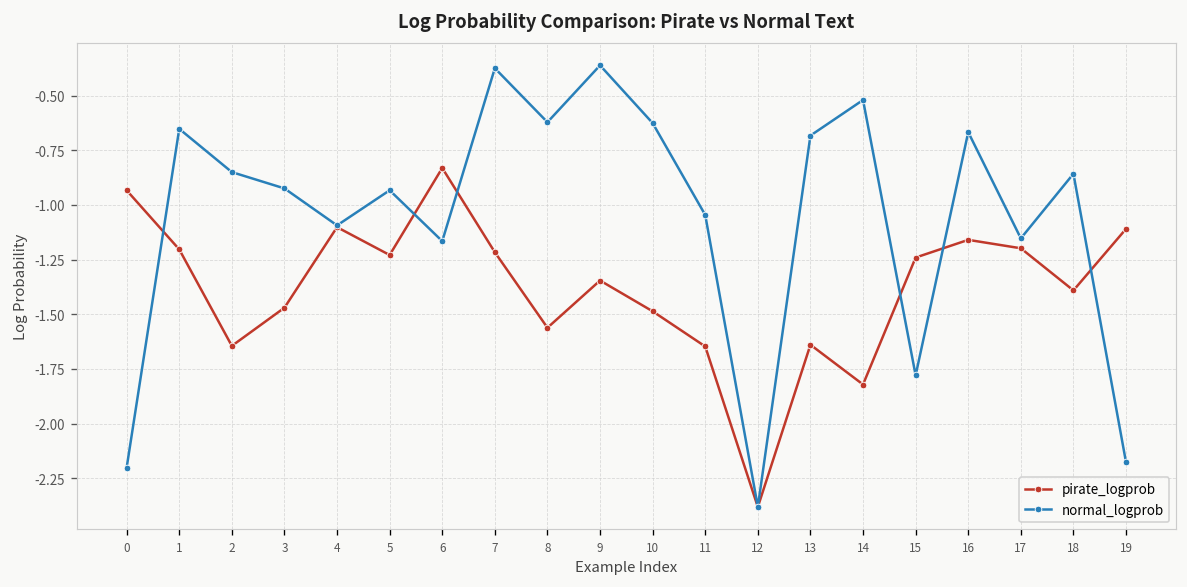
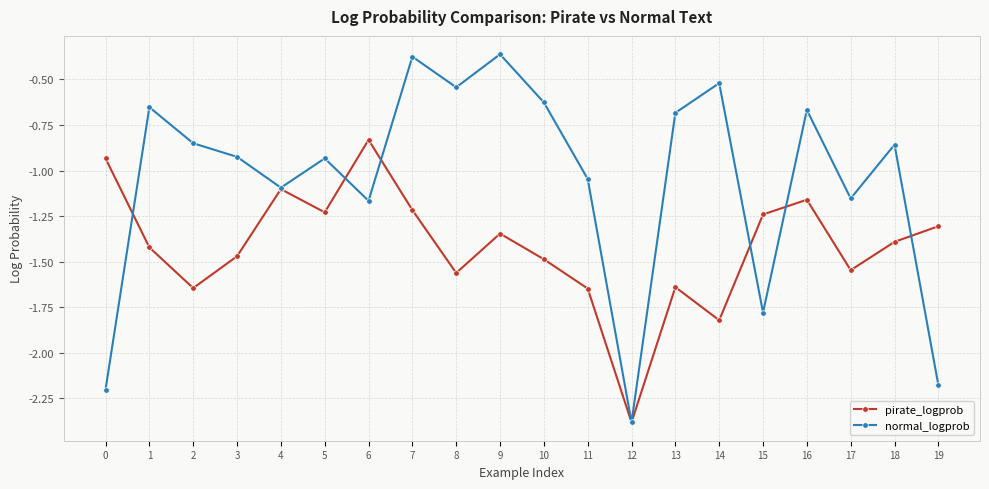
  {
    "pirate_logprob": {
      "0": -0.93,
-     "1": -1.20,
+     "1": -1.42,
      "2": -1.64,
      "3": -1.47,
      "5": -1.23,
      "6": -0.83,
      "7": -1.22,
      "8": -1.56,
      "9": -1.35,
      "10": -1.49,
      "11": -1.65,
      "13": -1.64,
      "14": -1.82,
      "15": -1.24,
      "16": -1.16,
-     "17": -1.20,
+     "17": -1.55,
      "18": -1.39,
-     "19": -1.11
+     "19": -1.31
    },
    "normal_logprob": {
      "0": -2.20,
      "1": -0.65,
      "2": -0.85,
      "3": -0.92,
      "5": -0.93,
      "6": -1.17,
      "7": -0.38,
-     "8": -0.62,
+     "8": -0.54,
      "9": -0.36,
      "10": -0.63,
      "11": -1.05,
      "13": -0.68,
      "14": -0.52,
      "15": -1.78,
      "16": -0.67,
      "17": -1.15,
      "18": -0.86,
      "19": -2.18
    }
  }
